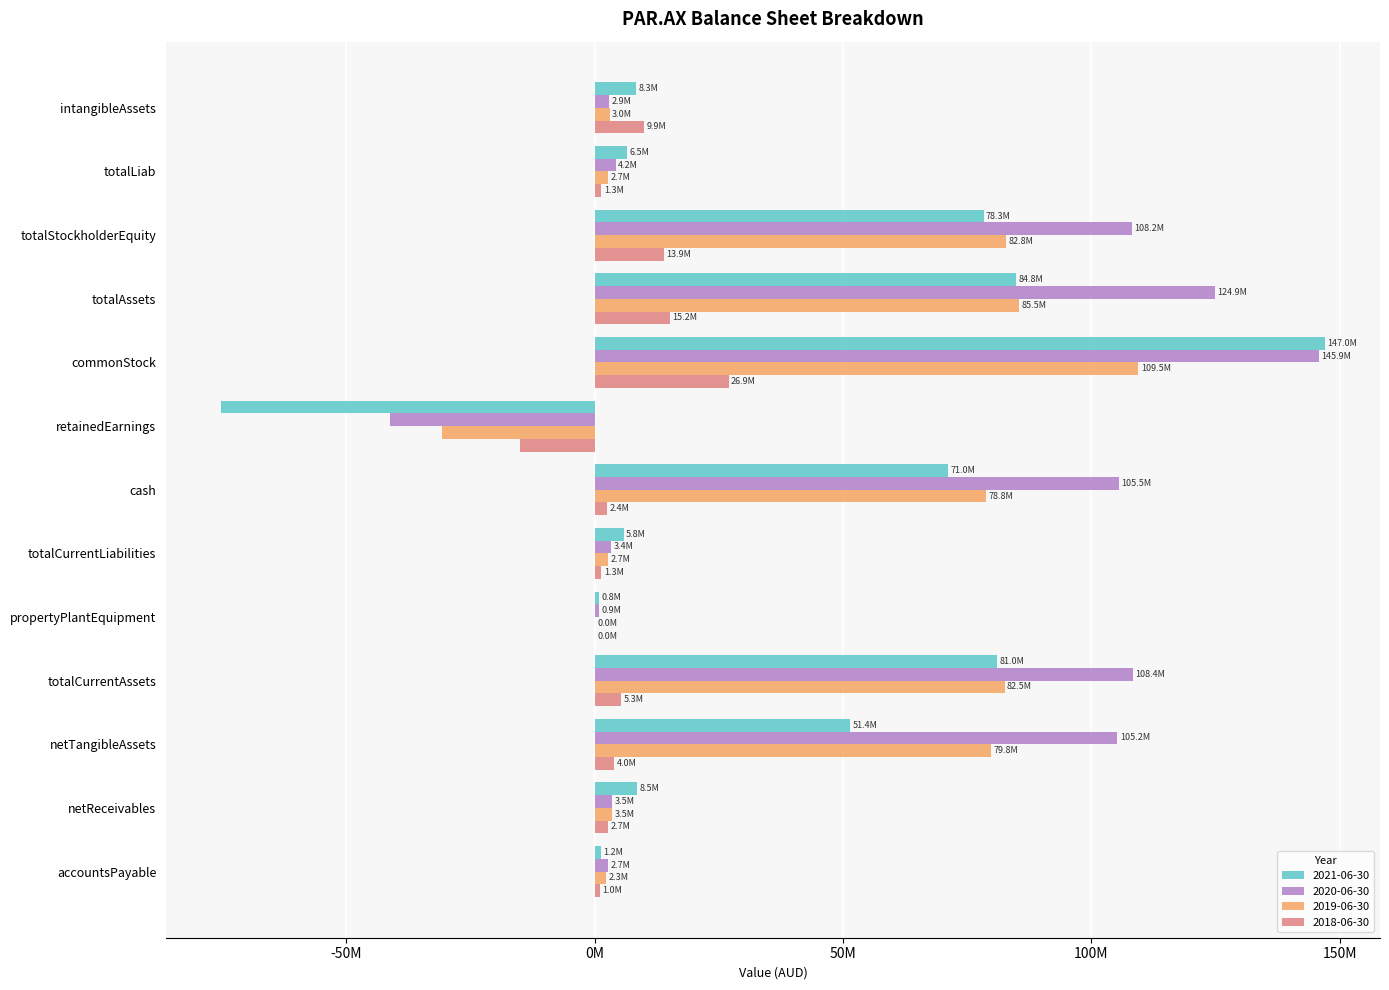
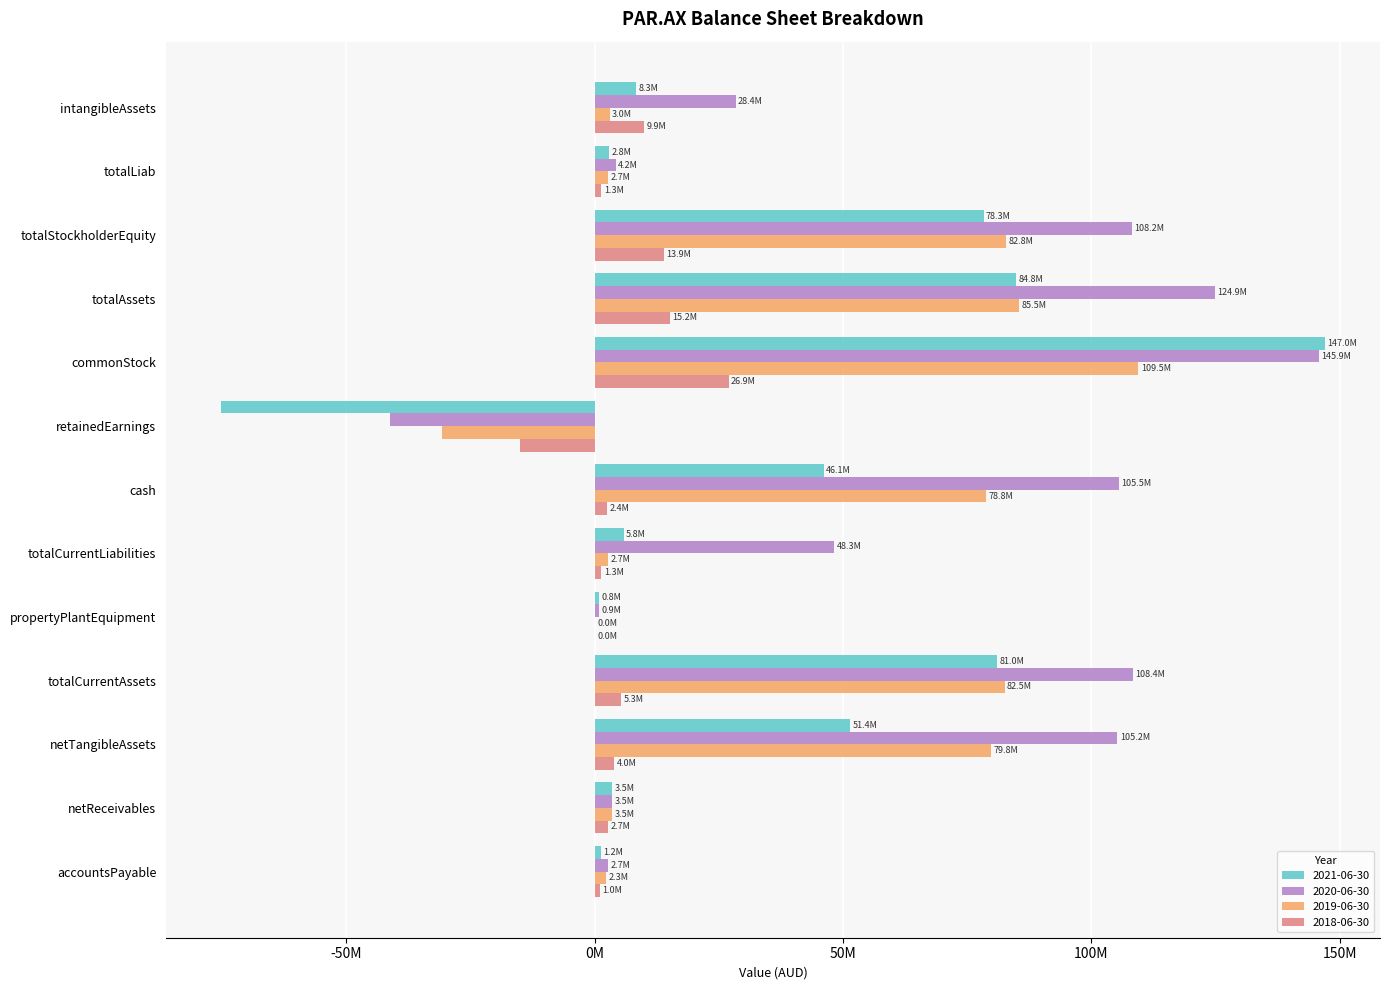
  {
    "2021-06-30": {
      "intangibleAssets": "8.3M",
-     "totalLiab": "6.5M",
+     "totalLiab": "2.8M",
      "totalStockholderEquity": "78.3M",
      "totalAssets": "84.8M",
      "commonStock": "147.0M",
-     "cash": "71.0M",
+     "cash": "46.1M",
      "totalCurrentLiabilities": "5.8M",
      "propertyPlantEquipment": "0.8M",
      "totalCurrentAssets": "81.0M",
      "netTangibleAssets": "51.4M",
-     "netReceivables": "8.5M",
+     "netReceivables": "3.5M",
      "accountsPayable": "1.2M"
    },
    "2020-06-30": {
-     "intangibleAssets": "2.9M",
+     "intangibleAssets": "28.4M",
      "totalLiab": "4.2M",
      "totalStockholderEquity": "108.2M",
      "totalAssets": "124.9M",
      "commonStock": "145.9M",
      "cash": "105.5M",
-     "totalCurrentLiabilities": "3.4M",
+     "totalCurrentLiabilities": "48.3M",
      "propertyPlantEquipment": "0.9M",
      "totalCurrentAssets": "108.4M",
      "netTangibleAssets": "105.2M",
      "netReceivables": "3.5M",
      "accountsPayable": "2.7M"
    }
  }
